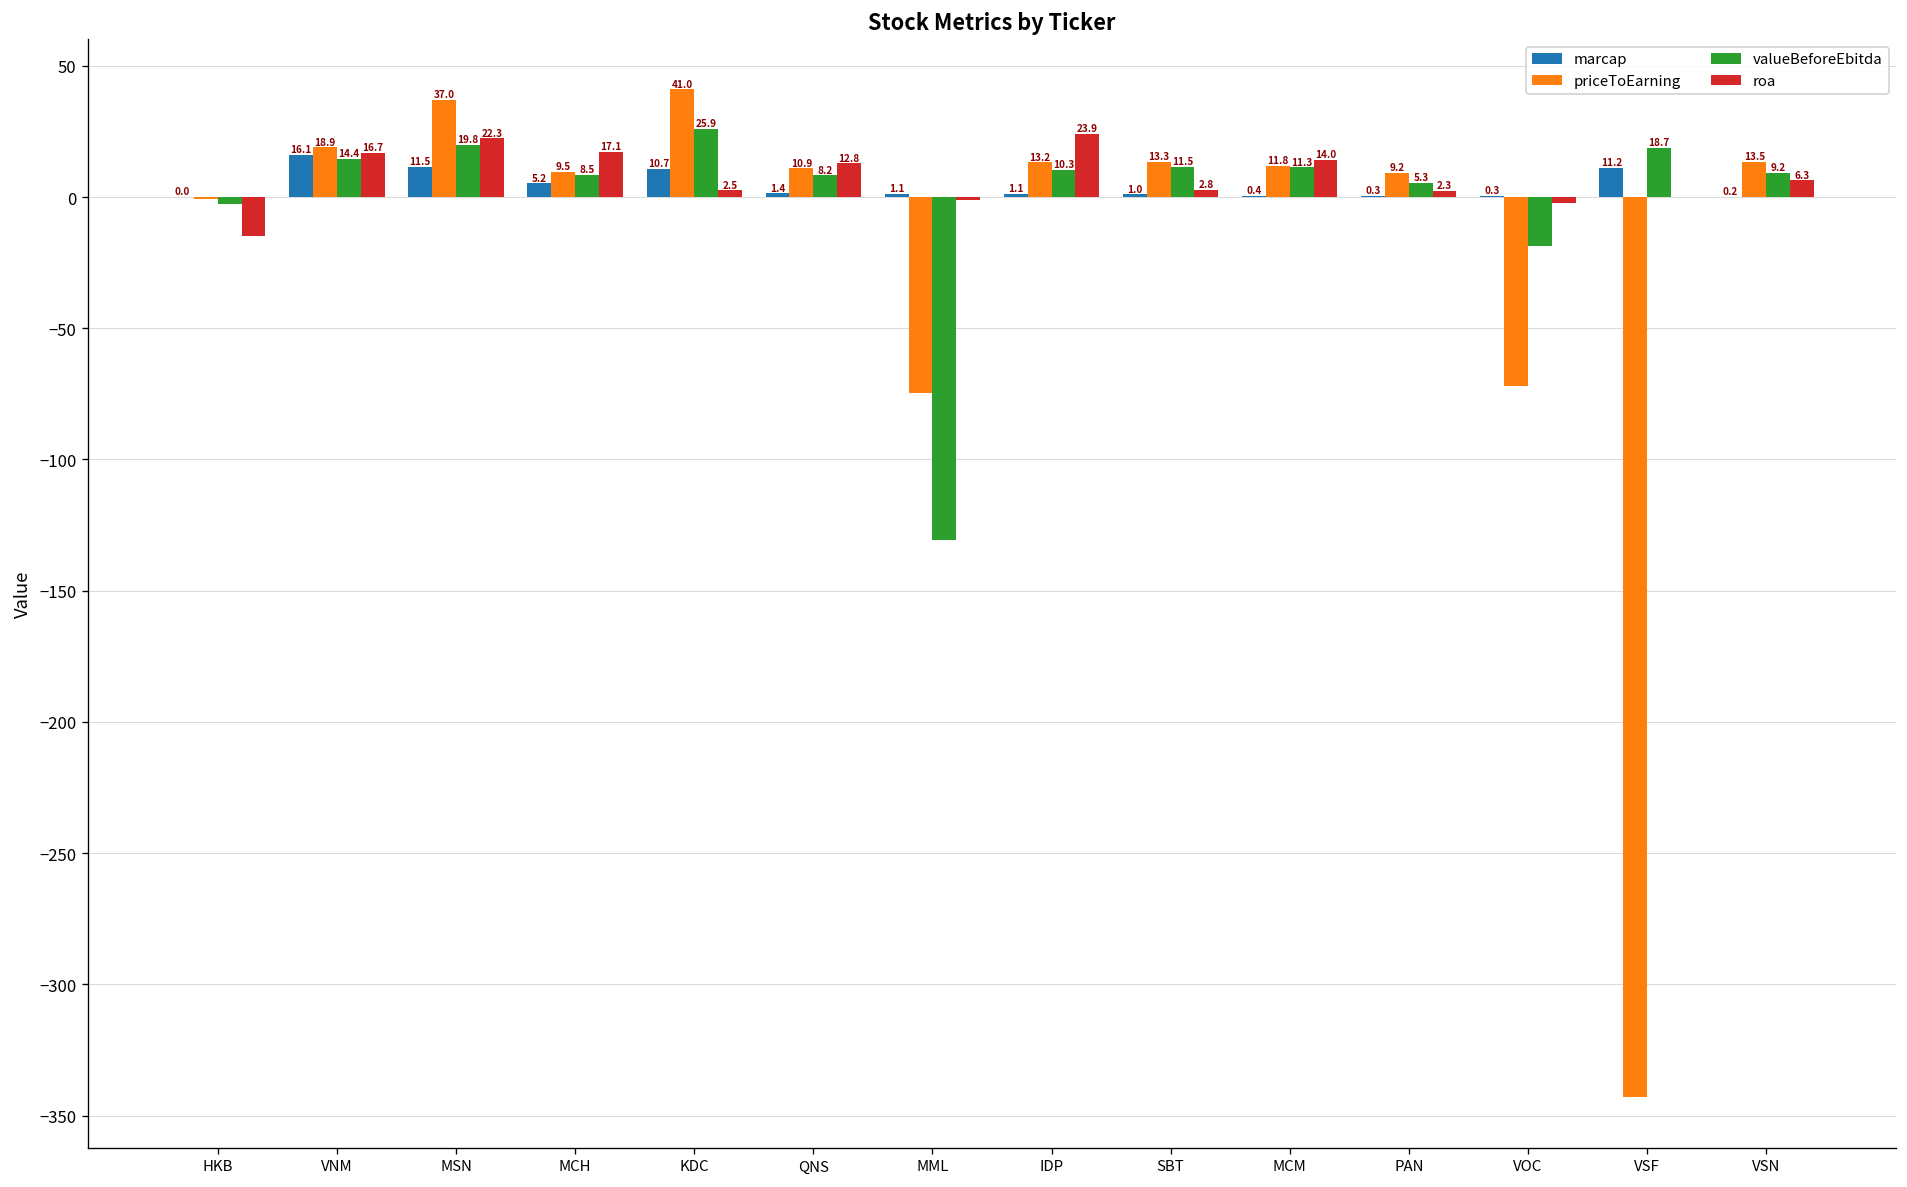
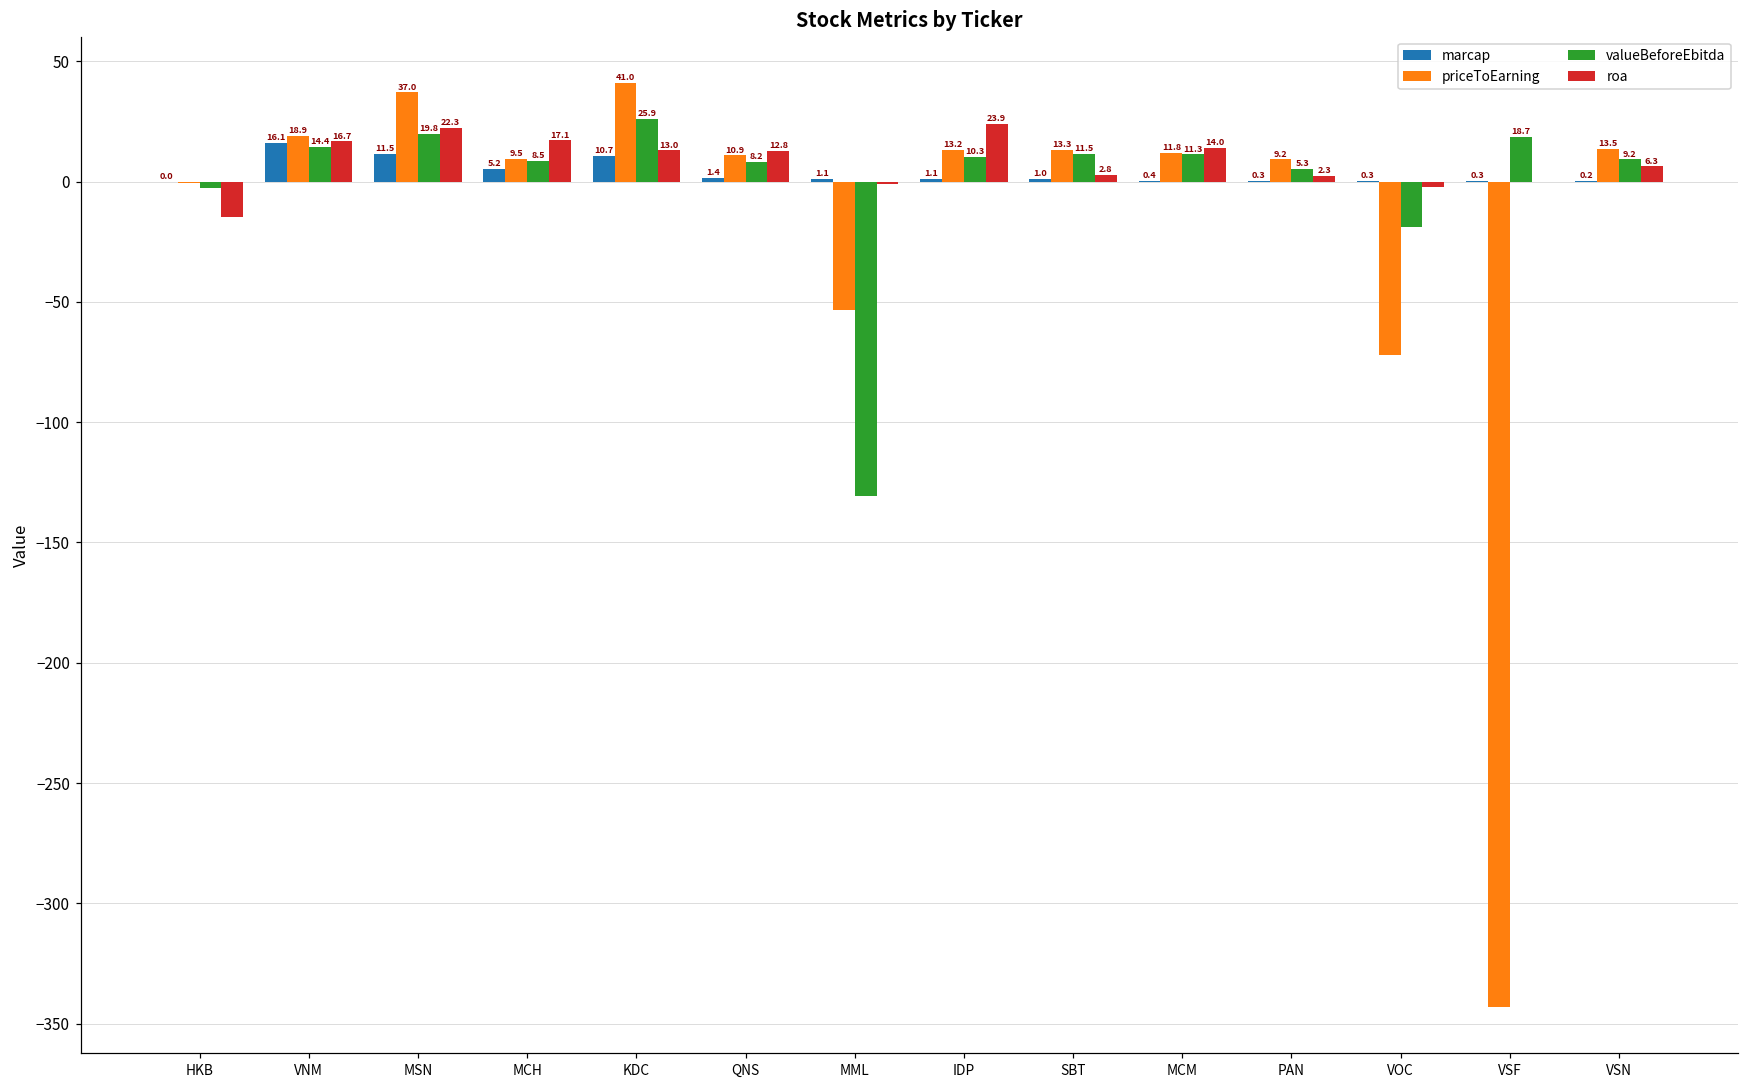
  {
    "marcap": {
      "HKB": 0.0,
      "VNM": 16.1,
      "MSN": 11.5,
      "MCH": 5.2,
      "KDC": 10.7,
      "QNS": 1.4,
      "MML": 1.1,
      "IDP": 1.1,
      "SBT": 1.0,
      "MCM": 0.4,
      "PAN": 0.3,
      "VOC": 0.3,
-     "VSF": 11.2,
+     "VSF": 0.3,
      "VSN": 0.2
    },
    "priceToEarning": {
-     "MML": -75,
+     "MML": -53,
      "VOC": -72,
      "VSF": -343
    },
    "valueBeforeEbitda": {
      "VNM": 14.4,
      "MSN": 19.8,
      "MCH": 8.5,
      "KDC": 25.9,
      "QNS": 8.2,
      "IDP": 10.3,
      "SBT": 11.5,
      "MCM": 11.3,
      "PAN": 5.3,
      "VSF": 18.7,
      "VSN": 9.2
    },
    "roa": {
      "VNM": 16.7,
      "MSN": 22.3,
      "MCH": 17.1,
-     "KDC": 2.5,
+     "KDC": 13.0,
      "QNS": 12.8,
      "IDP": 23.9,
      "SBT": 2.8,
      "MCM": 14.0,
      "PAN": 2.3,
      "VSN": 6.3
    }
  }
